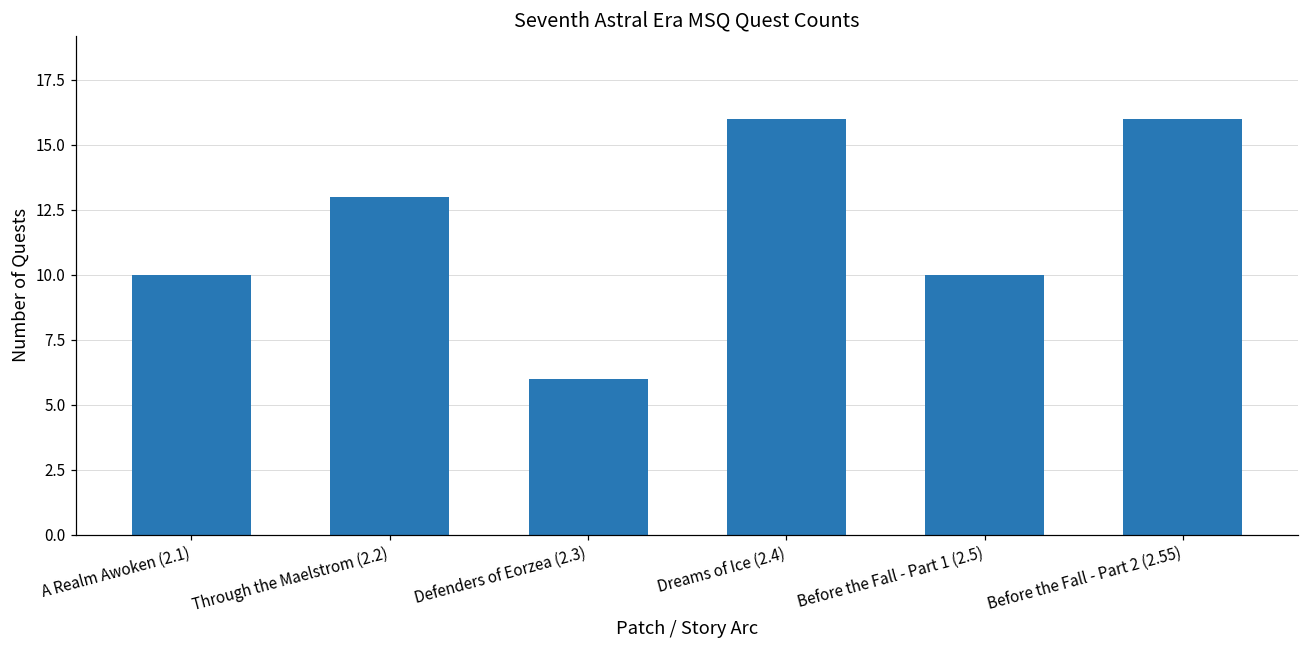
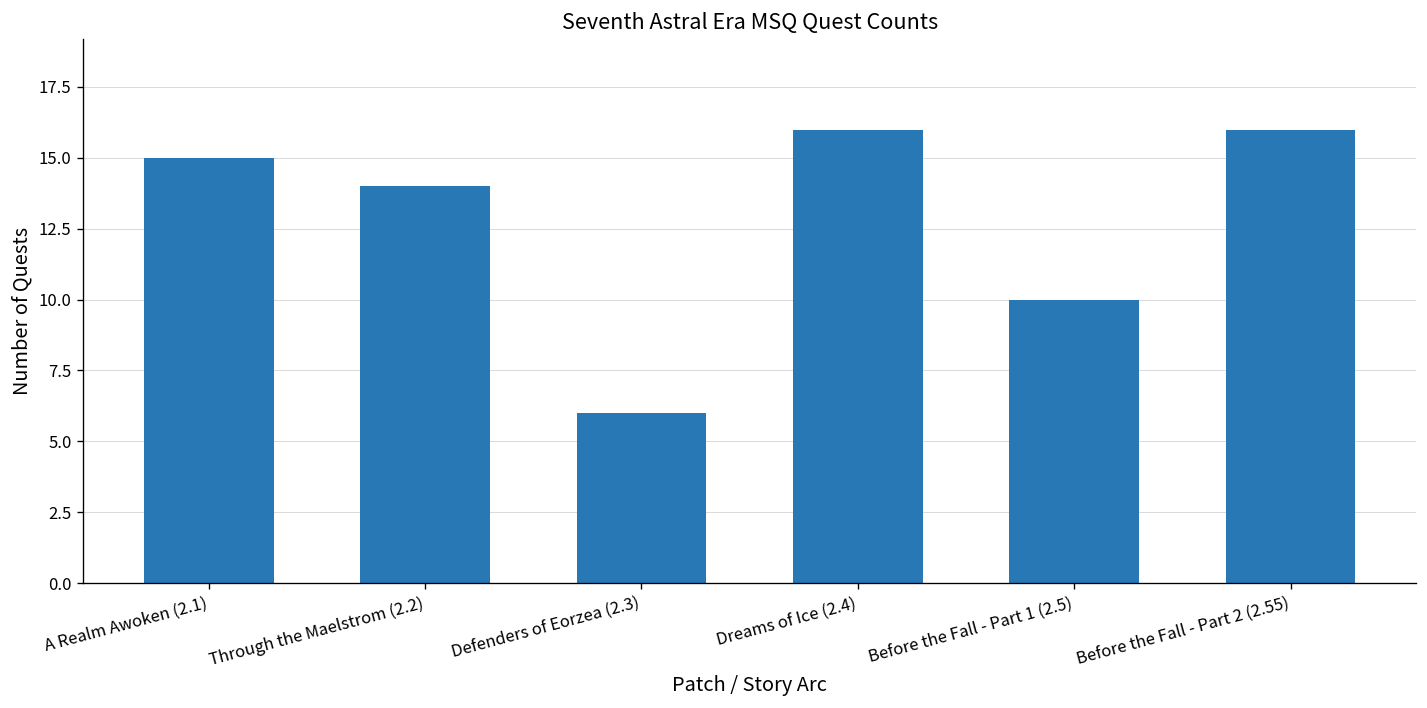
  {
-   "A Realm Awoken (2.1)": 10,
-   "Through the Maelstrom (2.2)": 13,
+   "A Realm Awoken (2.1)": 15,
+   "Through the Maelstrom (2.2)": 14,
    "Defenders of Eorzea (2.3)": 6,
    "Dreams of Ice (2.4)": 16,
    "Before the Fall - Part 1 (2.5)": 10,
    "Before the Fall - Part 2 (2.55)": 16
  }
